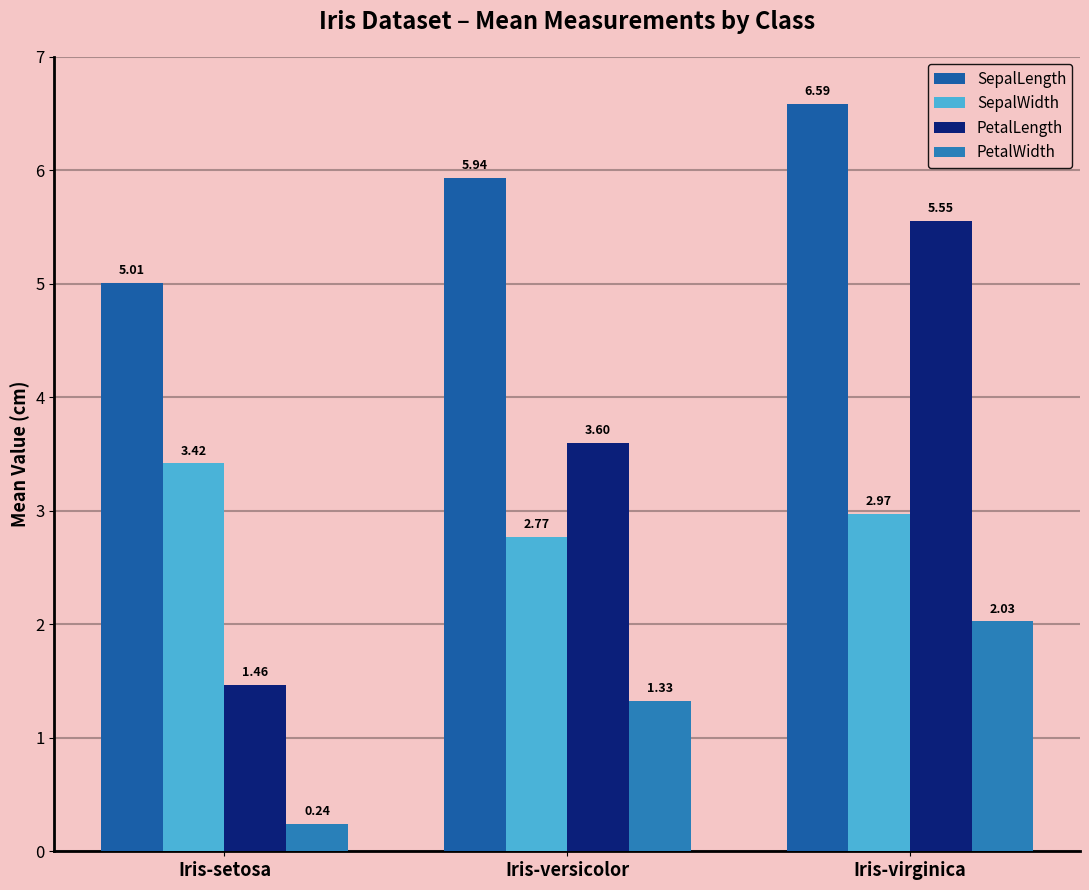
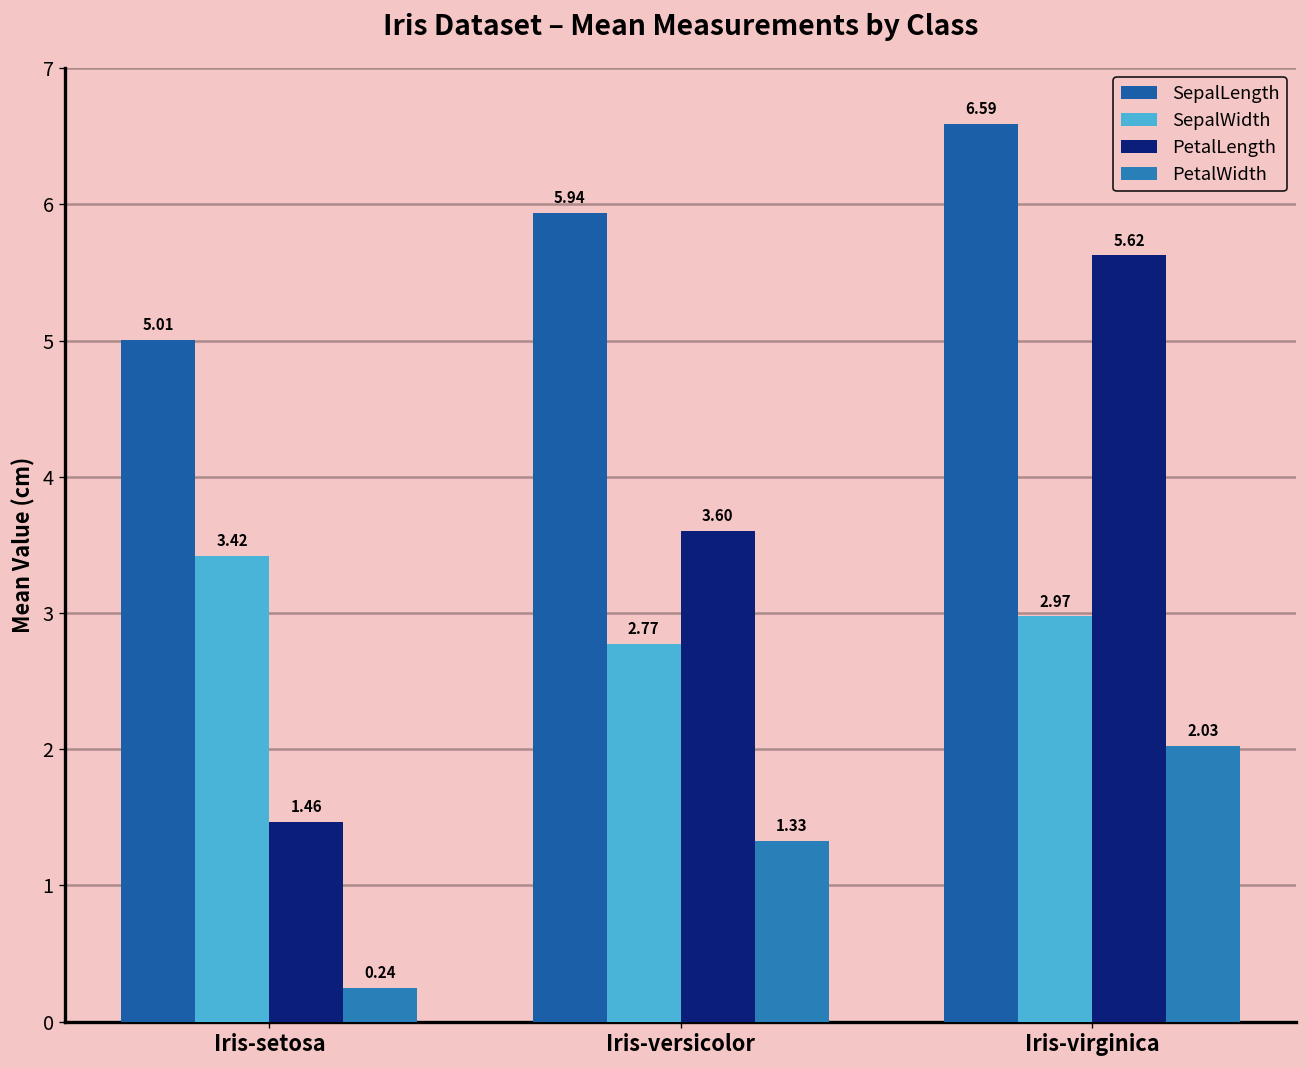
  {
    "SepalWidth": {
      "Iris-setosa": 3.42,
      "Iris-versicolor": 2.77,
      "Iris-virginica": 2.97
    },
    "PetalLength": {
      "Iris-setosa": 1.46,
      "Iris-versicolor": 3.60,
-     "Iris-virginica": 5.55
+     "Iris-virginica": 5.62
    }
  }
